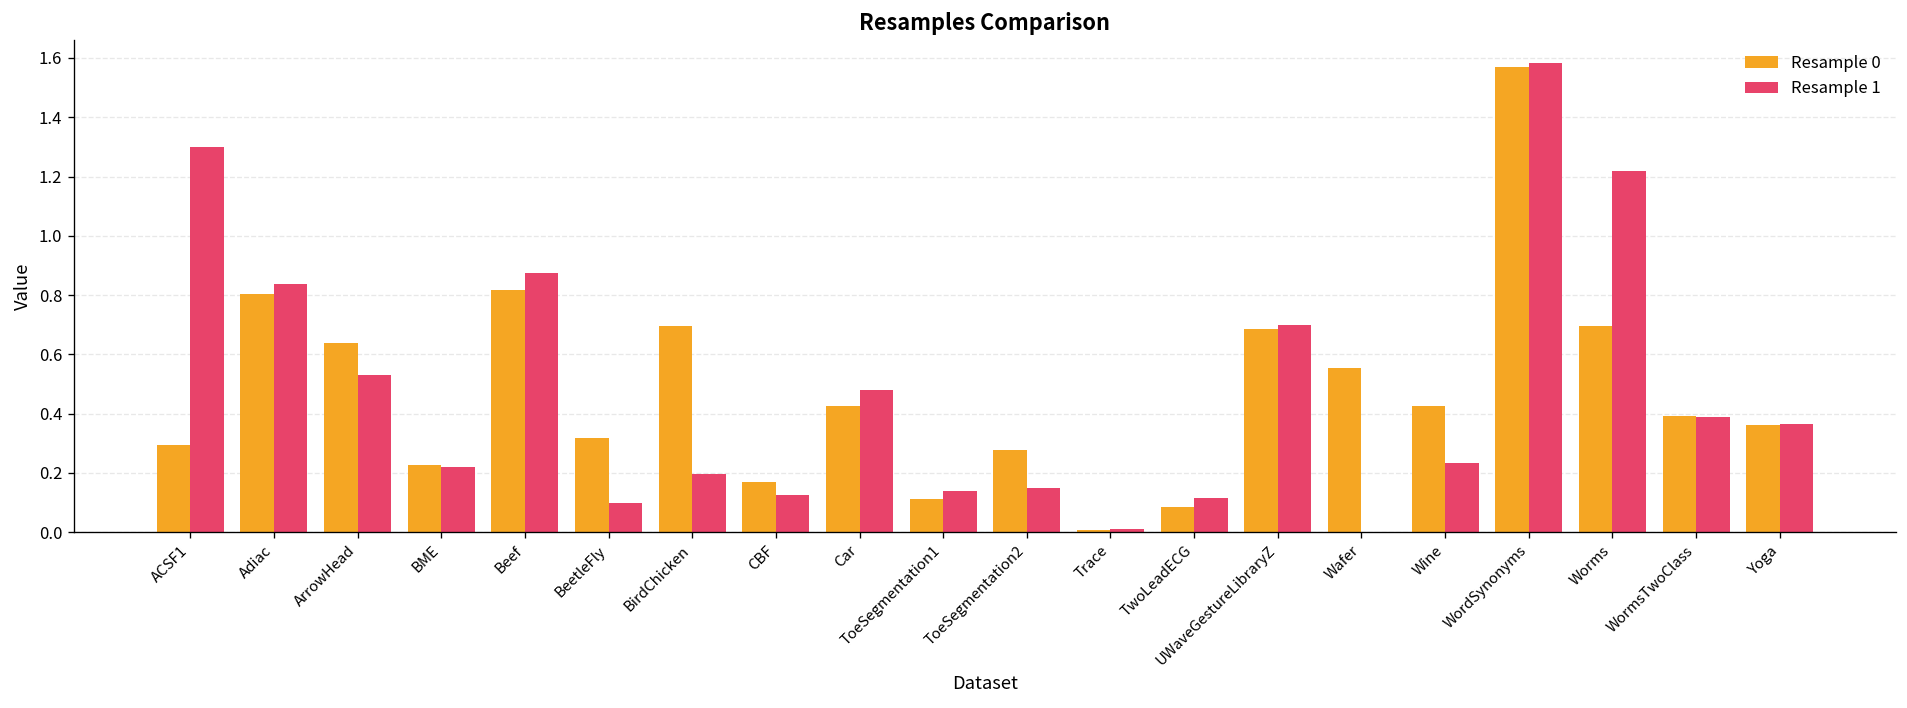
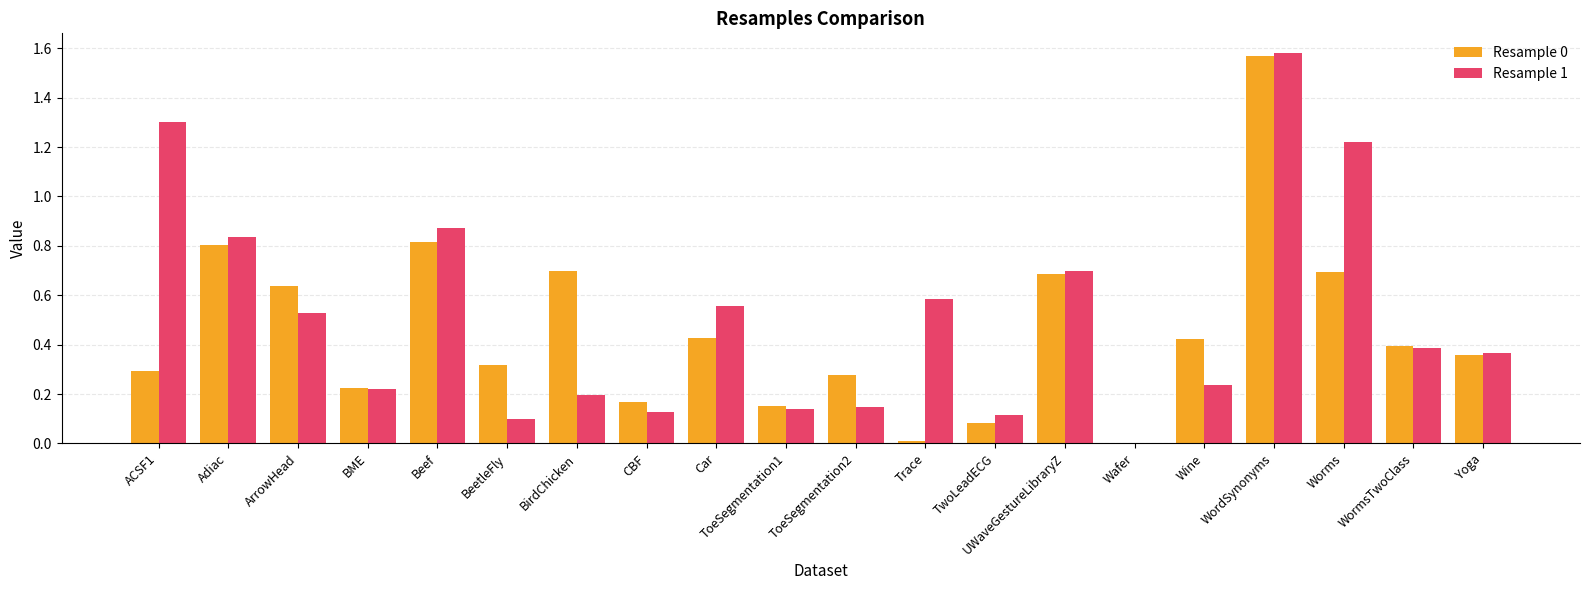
  {
    "Resample 0": {
      "ACSF1": 0.29,
      "Adiac": 0.80,
      "ArrowHead": 0.64,
      "BME": 0.22,
      "Beef": 0.82,
      "BeetleFly": 0.32,
      "BirdChicken": 0.70,
      "CBF": 0.17,
      "Car": 0.43,
-     "ToeSegmentation1": 0.11,
+     "ToeSegmentation1": 0.15,
      "ToeSegmentation2": 0.28,
      "TwoLeadECG": 0.08,
      "UWaveGestureLibraryZ": 0.68,
-     "Wafer": 0.55,
+     "Wafer": 0.00,
      "Wine": 0.42,
      "WordSynonyms": 1.57,
      "Worms": 0.70,
      "WormsTwoClass": 0.39,
      "Yoga": 0.36
    },
    "Resample 1": {
      "ACSF1": 1.30,
      "Adiac": 0.84,
      "ArrowHead": 0.53,
      "BME": 0.22,
      "Beef": 0.87,
      "BeetleFly": 0.10,
      "BirdChicken": 0.19,
      "CBF": 0.13,
-     "Car": 0.48,
+     "Car": 0.56,
      "ToeSegmentation1": 0.14,
      "ToeSegmentation2": 0.15,
-     "Trace": 0.01,
+     "Trace": 0.58,
      "TwoLeadECG": 0.11,
      "UWaveGestureLibraryZ": 0.70,
      "Wine": 0.23,
      "WordSynonyms": 1.58,
      "Worms": 1.22,
      "WormsTwoClass": 0.39,
      "Yoga": 0.36
    }
  }
